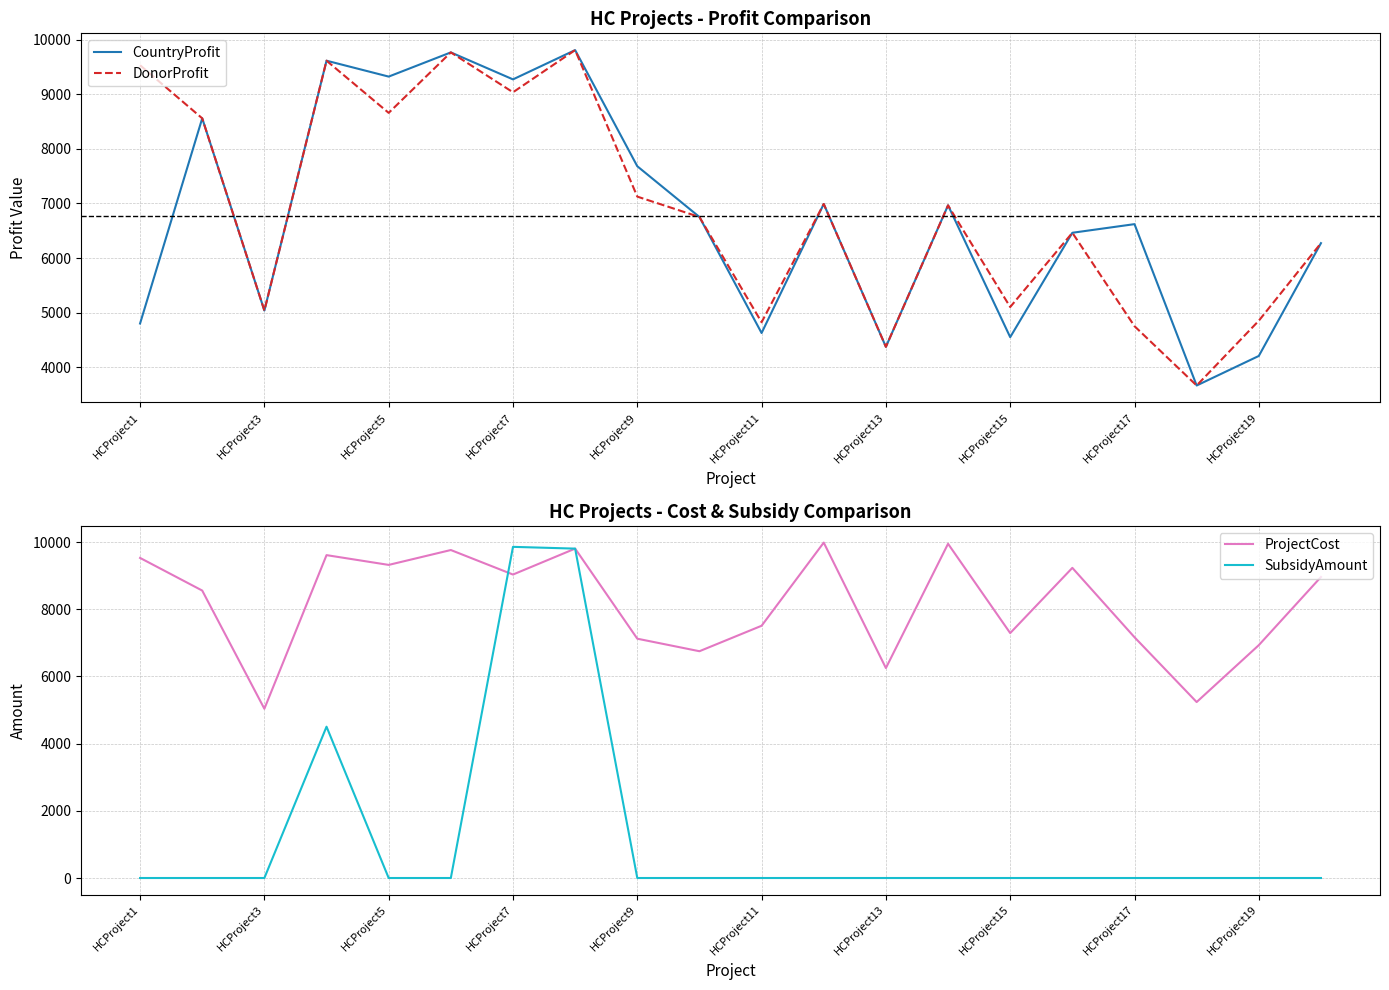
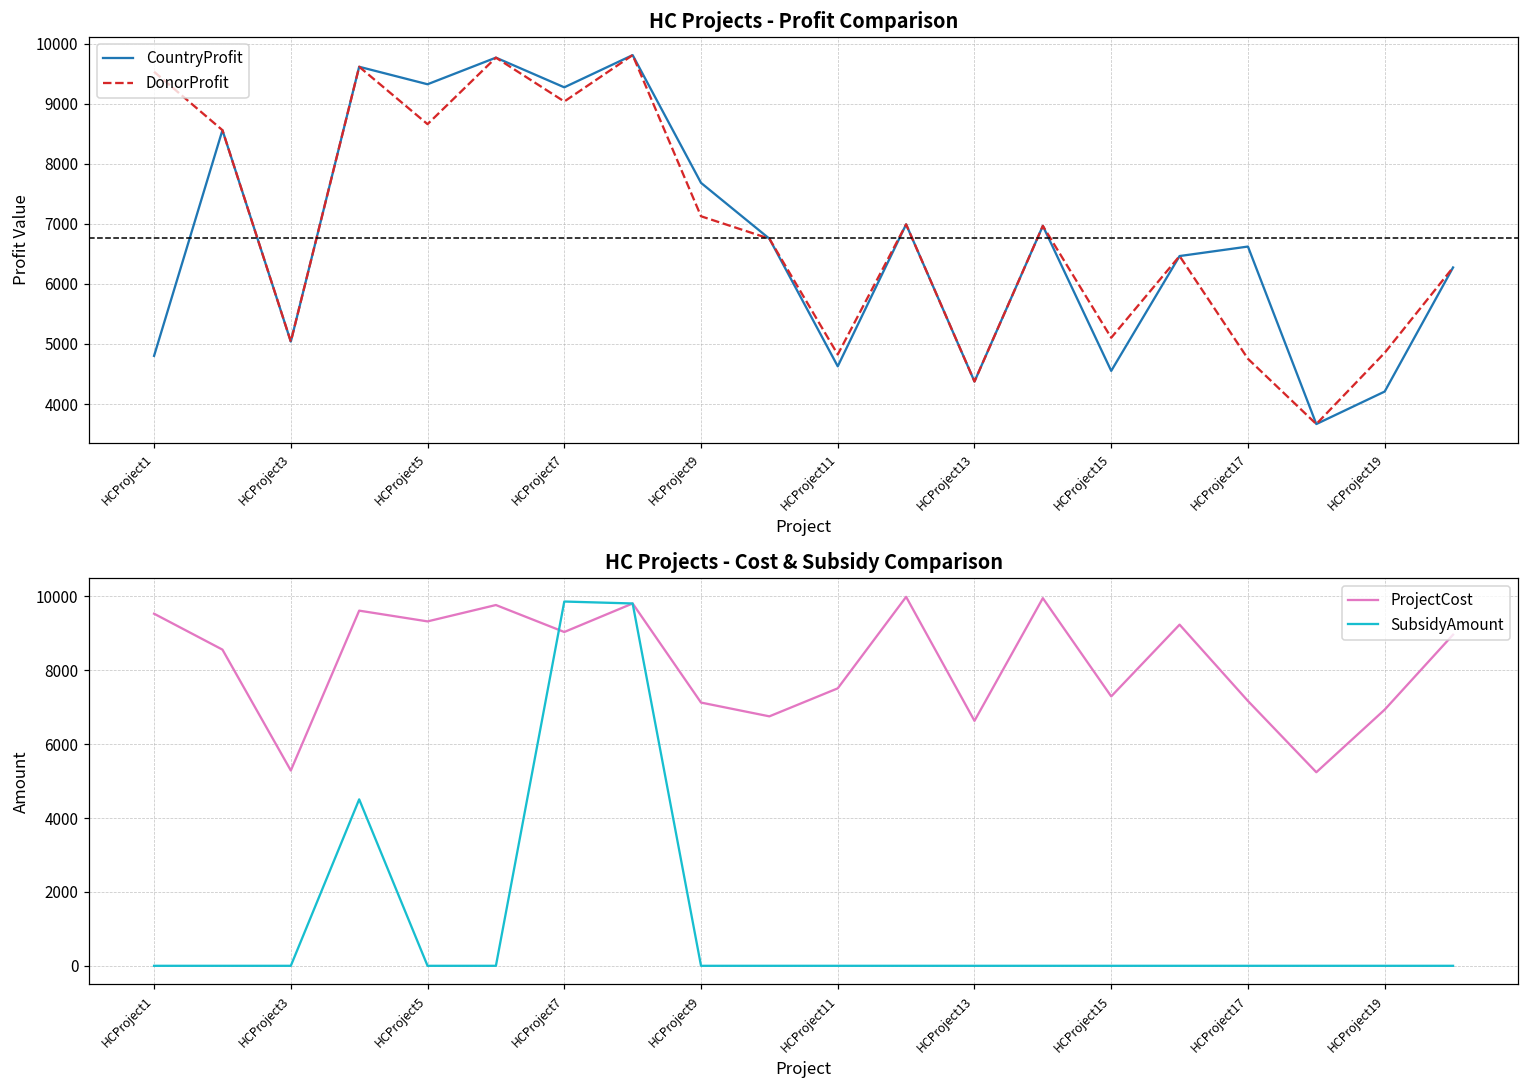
  {
    "HC Projects - Profit Comparison": {
      "CountryProfit": {
        "HCProject1": 4800,
        "HCProject5": 9300,
        "HCProject7": 9300,
        "HCProject9": 7700,
        "HCProject11": 4600,
        "HCProject15": 4600,
        "HCProject17": 6600,
        "HCProject19": 4200
      },
      "DonorProfit": {
        "HCProject5": 8700,
        "HCProject7": 9000,
        "HCProject9": 7100,
        "HCProject11": 4800,
        "HCProject15": 5100,
        "HCProject17": 4800,
        "HCProject19": 4900
      }
    },
    "HC Projects - Cost & Subsidy Comparison": {
      "ProjectCost": {
        "HCProject1": 9500,
-       "HCProject3": 5000,
+       "HCProject3": 5300,
        "HCProject5": 9300,
        "HCProject7": 9000,
        "HCProject9": 7100,
        "HCProject11": 7500,
-       "HCProject13": 6300,
+       "HCProject13": 6600,
        "HCProject15": 7300,
        "HCProject17": 7200,
        "HCProject19": 6900
      },
      "SubsidyAmount": {
        "HCProject1": 0,
        "HCProject3": 0,
        "HCProject5": 0,
        "HCProject7": 9900,
        "HCProject9": 0,
        "HCProject11": 0,
        "HCProject13": 0,
        "HCProject15": 0,
        "HCProject17": 0,
        "HCProject19": 0
      }
    }
  }
